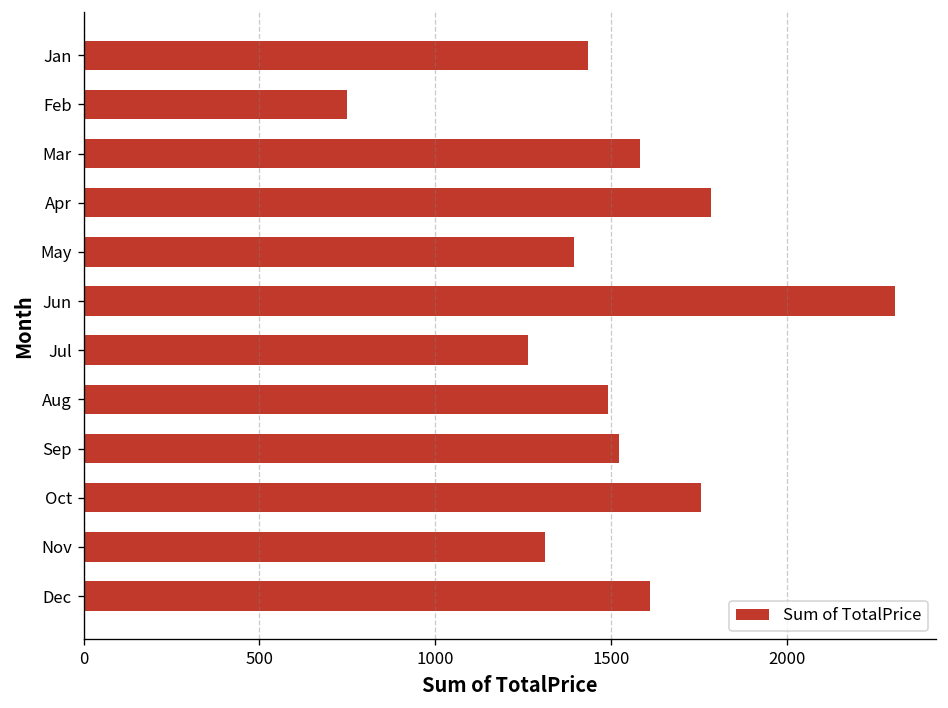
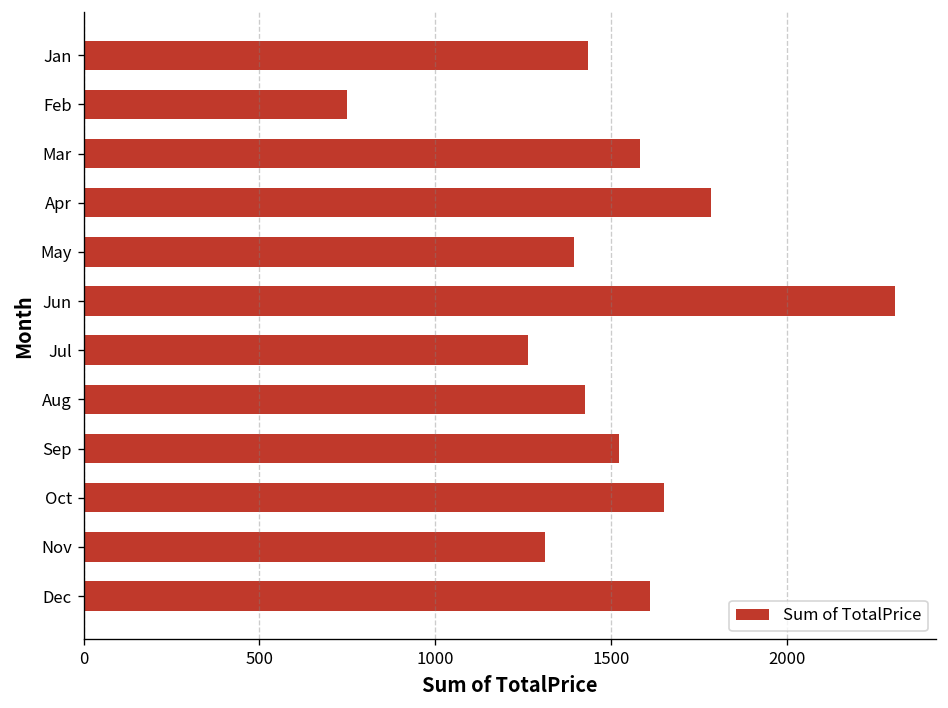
  {
    "Jan": 1430,
    "Feb": 750,
    "Mar": 1580,
    "Apr": 1780,
    "May": 1390,
    "Jun": 2310,
    "Jul": 1260,
-   "Aug": 1490,
+   "Aug": 1430,
    "Sep": 1520,
-   "Oct": 1760,
+   "Oct": 1650,
    "Nov": 1310,
    "Dec": 1610
  }
